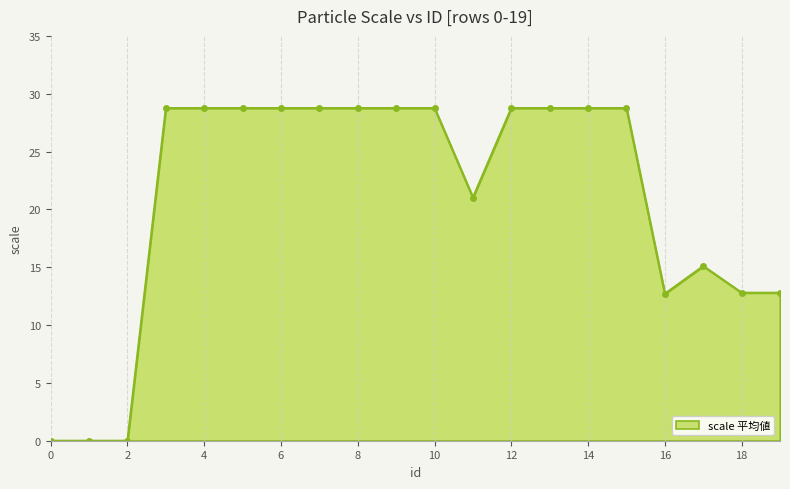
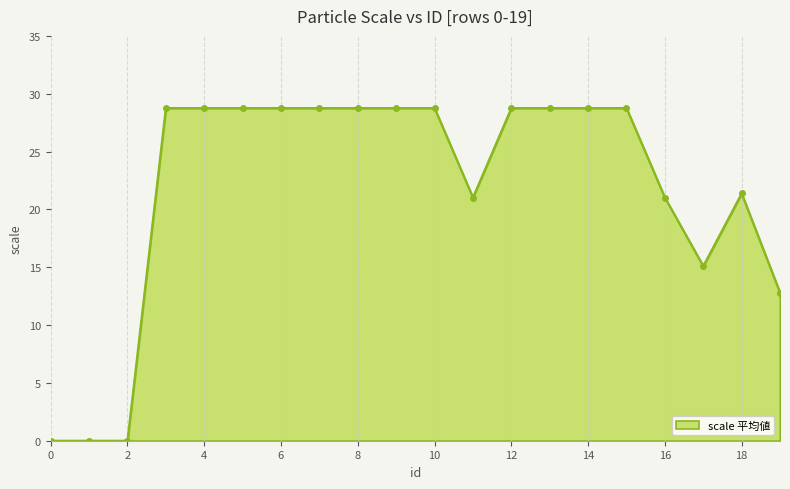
  {
    "0": 0.0,
    "2": 0.0,
    "4": 28.8,
    "6": 28.8,
    "8": 28.8,
    "10": 28.8,
    "12": 28.8,
    "14": 28.8,
-   "16": 12.7,
-   "18": 12.8
+   "16": 21.0,
+   "18": 21.4
  }
